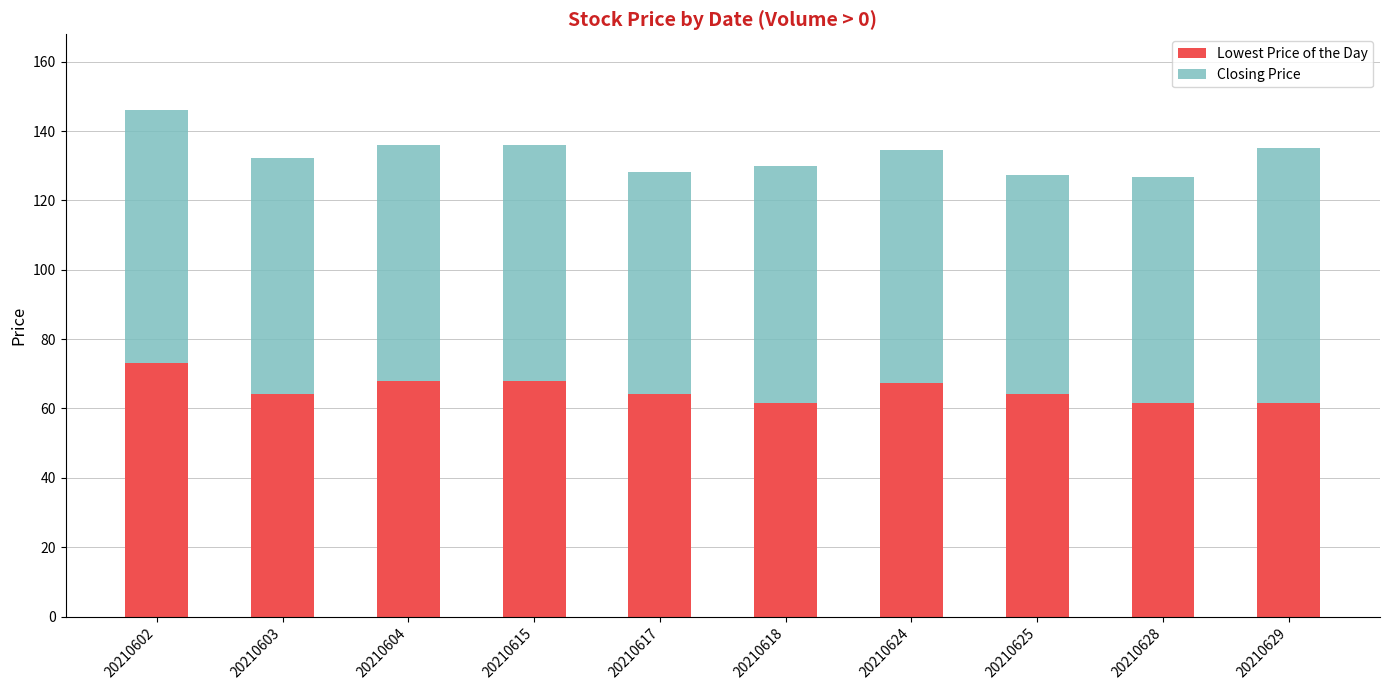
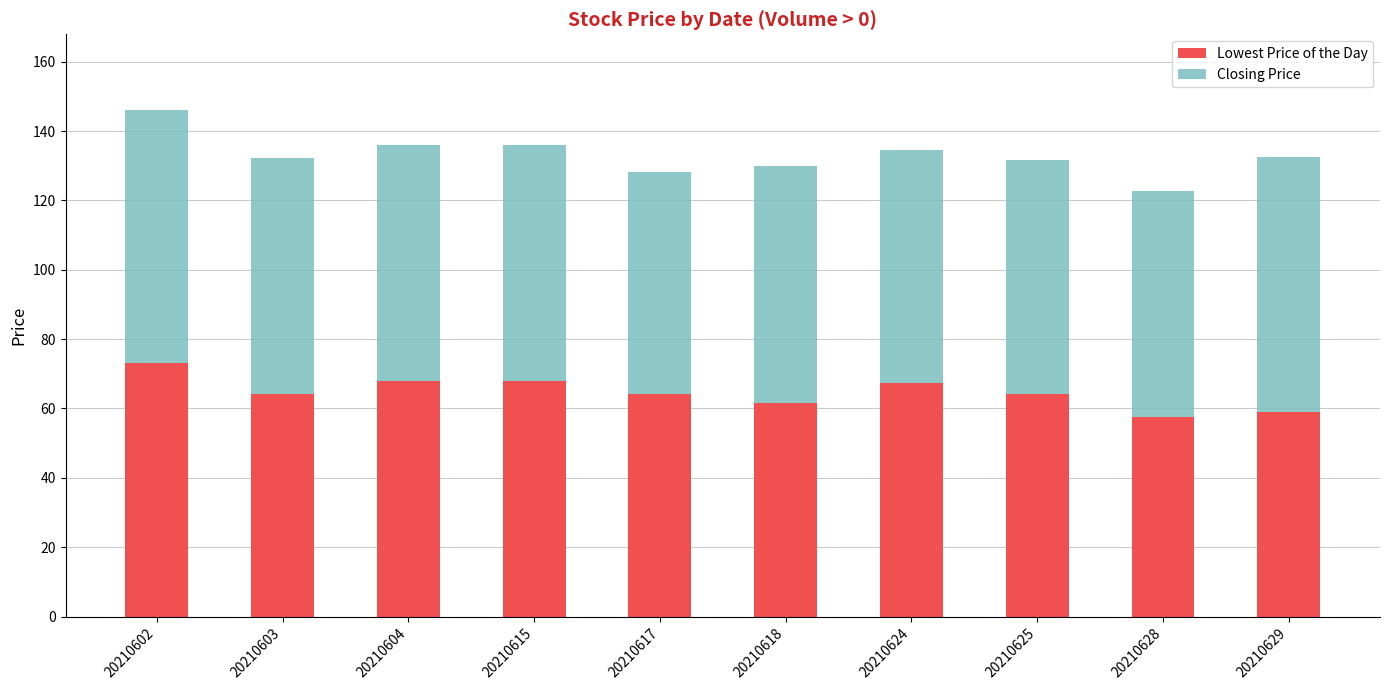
  {
    "Lowest Price of the Day": {
      "20210602": 73,
      "20210603": 64,
      "20210604": 68,
      "20210615": 68,
      "20210617": 64,
      "20210618": 62,
      "20210624": 67,
      "20210625": 64,
-     "20210628": 62,
-     "20210629": 62
+     "20210628": 58,
+     "20210629": 59
    },
    "Closing Price": {
      "20210602": 73,
      "20210603": 68,
      "20210604": 68,
      "20210615": 68,
      "20210617": 64,
      "20210618": 68,
      "20210624": 67,
-     "20210625": 63,
+     "20210625": 67,
      "20210628": 65,
      "20210629": 74
    }
  }
